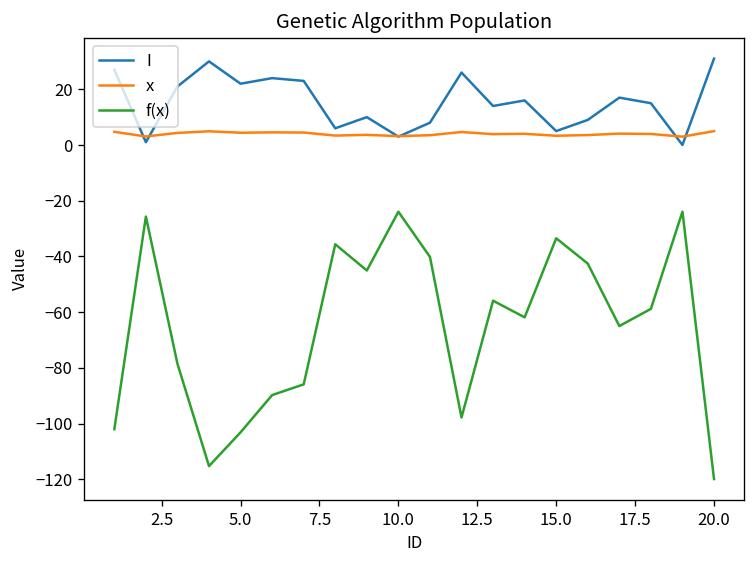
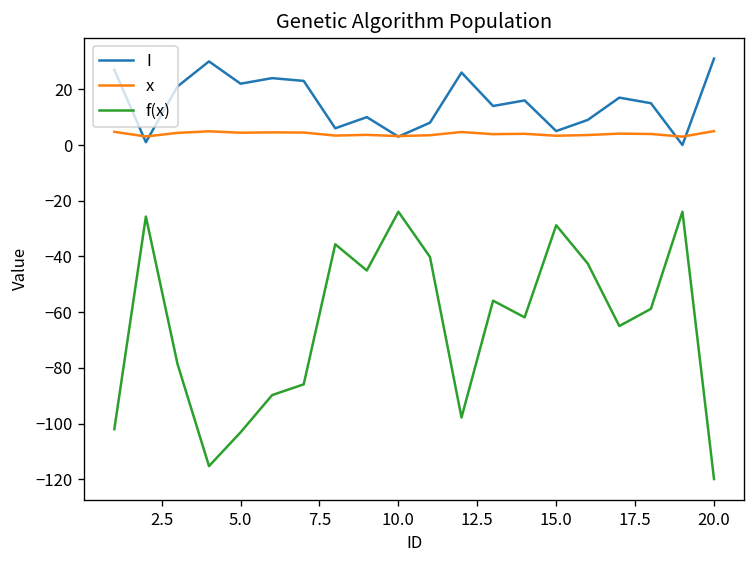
  {
    "I": {
      "5.0": 22,
      "15.0": 5,
      "20.0": 31
    },
    "x": {
      "5.0": 4,
      "15.0": 3,
      "20.0": 5
    },
    "f(x)": {
      "5.0": -103,
      "10.0": -24,
-     "15.0": -33,
+     "15.0": -29,
      "20.0": -120
    }
  }
